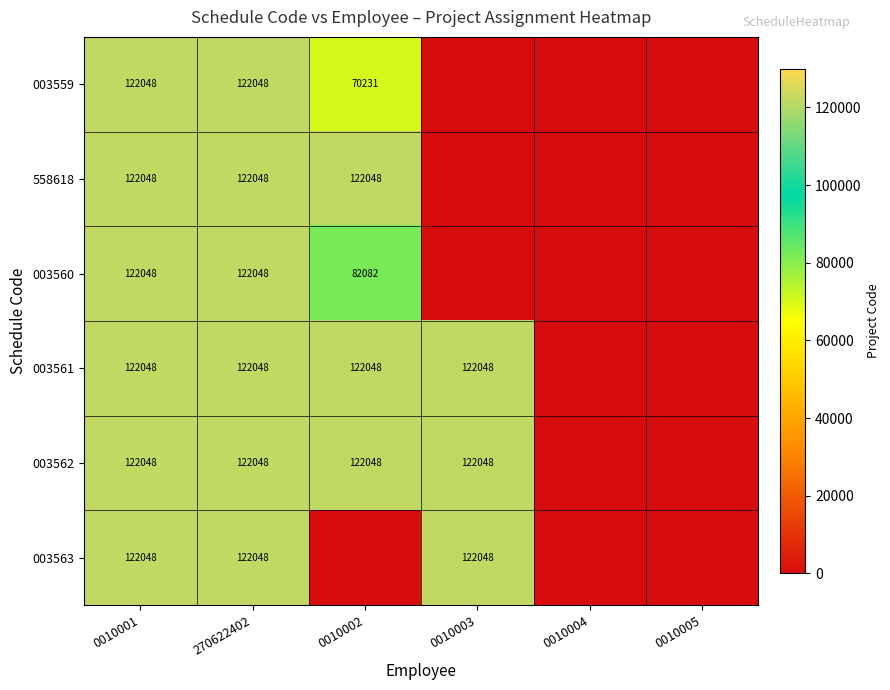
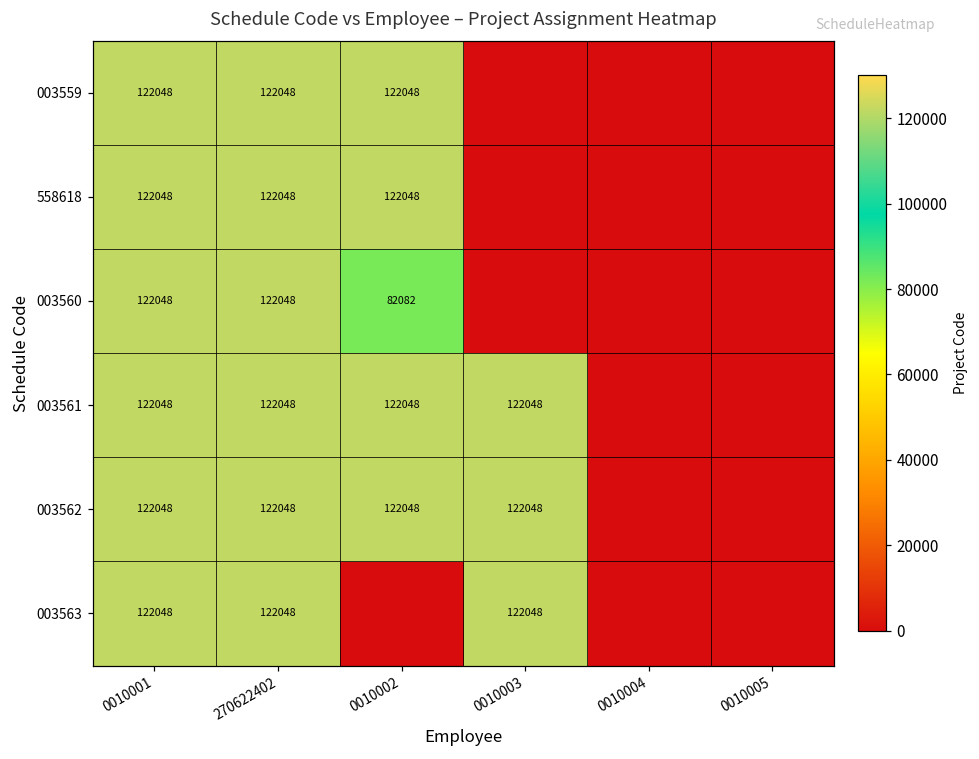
  {
    "003559": {
      "0010001": 122048,
      "270622402": 122048,
-     "0010002": 70231
+     "0010002": 122048
    },
    "558618": {
      "0010001": 122048,
      "270622402": 122048,
      "0010002": 122048
    },
    "003560": {
      "0010001": 122048,
      "270622402": 122048,
      "0010002": 82082
    },
    "003561": {
      "0010001": 122048,
      "270622402": 122048,
      "0010002": 122048,
      "0010003": 122048
    },
    "003562": {
      "0010001": 122048,
      "270622402": 122048,
      "0010002": 122048,
      "0010003": 122048
    },
    "003563": {
      "0010001": 122048,
      "270622402": 122048,
      "0010003": 122048
    }
  }
